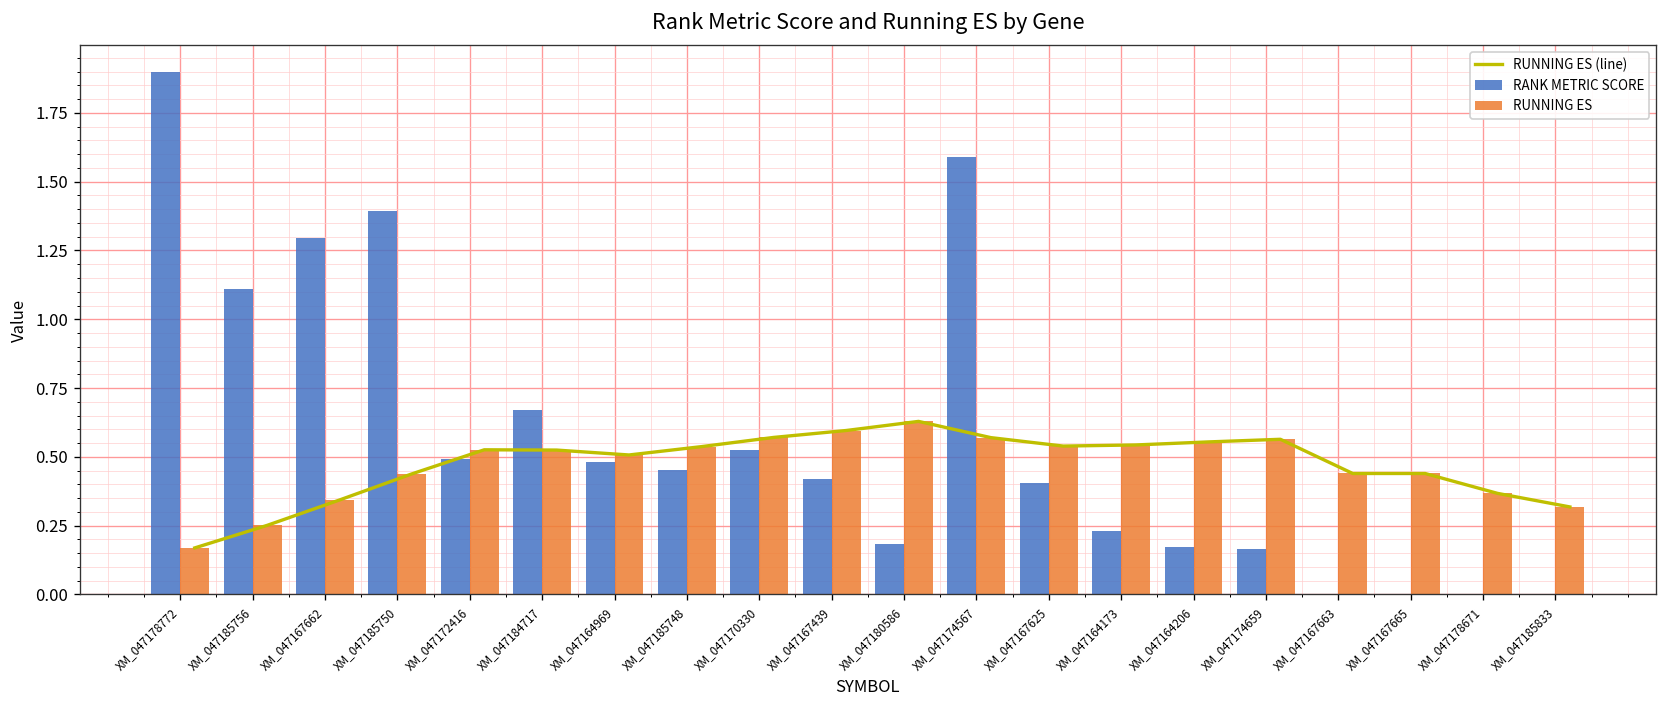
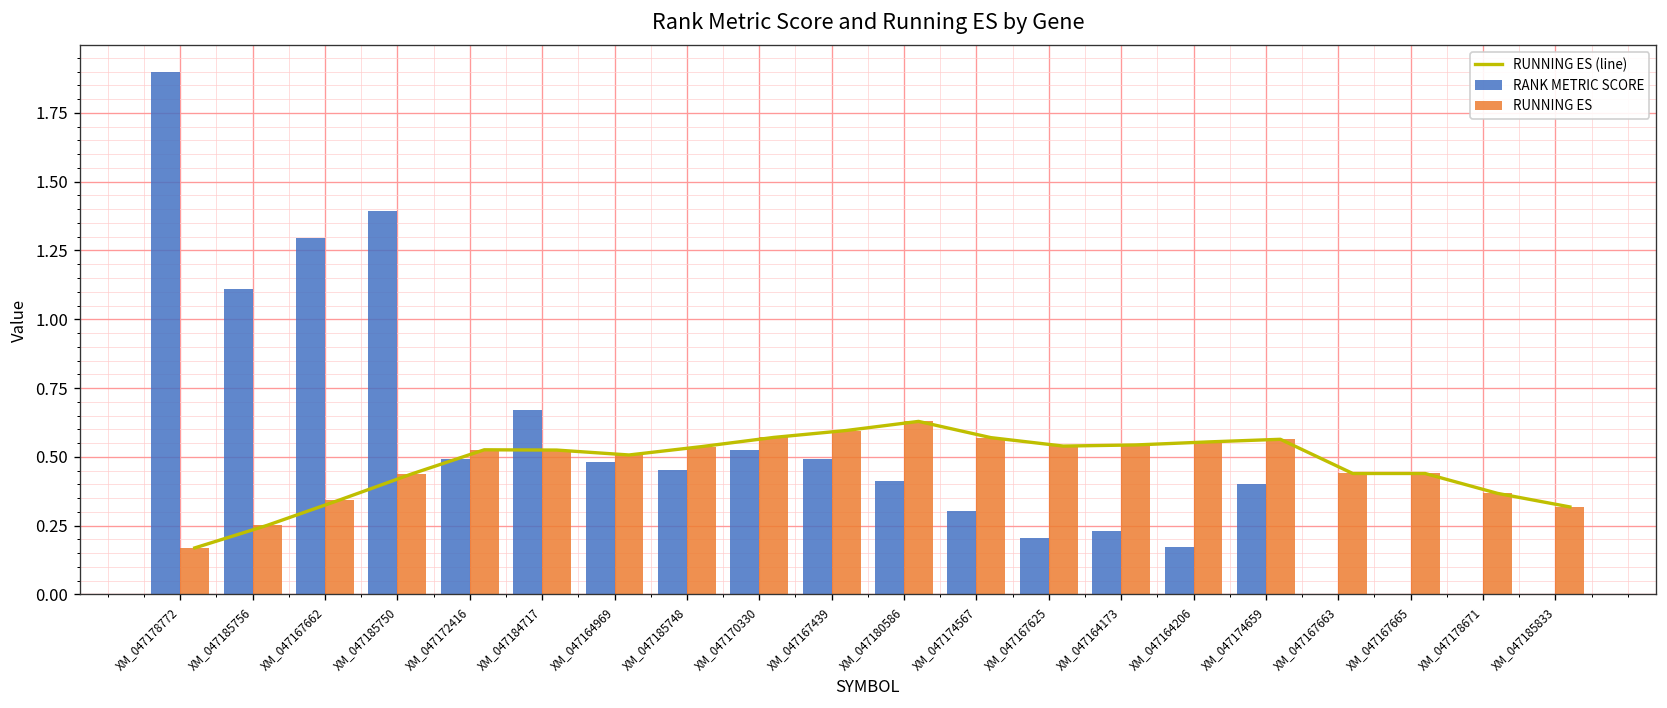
  {
    "RANK METRIC SCORE": {
      "XM_047178772": 1.90,
      "XM_047185756": 1.11,
      "XM_047167662": 1.29,
      "XM_047185750": 1.39,
      "XM_047172416": 0.49,
      "XM_047184717": 0.67,
      "XM_047164969": 0.48,
      "XM_047185748": 0.45,
      "XM_047170330": 0.52,
-     "XM_047167439": 0.42,
-     "XM_047180586": 0.18,
-     "XM_047174567": 1.59,
-     "XM_047167625": 0.40,
+     "XM_047167439": 0.49,
+     "XM_047180586": 0.41,
+     "XM_047174567": 0.30,
+     "XM_047167625": 0.20,
      "XM_047164173": 0.23,
      "XM_047164206": 0.17,
-     "XM_047174659": 0.16,
+     "XM_047174659": 0.40,
      "XM_047167663": 0.00,
      "XM_047167665": 0.00,
      "XM_047178671": 0.00,
      "XM_047185833": 0.00
    },
    "RUNNING ES": {
      "XM_047178772": 0.17,
      "XM_047185756": 0.25,
      "XM_047167662": 0.34,
      "XM_047185750": 0.44,
      "XM_047172416": 0.53,
      "XM_047184717": 0.52,
      "XM_047164969": 0.51,
      "XM_047185748": 0.54,
      "XM_047170330": 0.57,
      "XM_047167439": 0.60,
      "XM_047180586": 0.63,
      "XM_047174567": 0.57,
      "XM_047167625": 0.54,
      "XM_047164173": 0.54,
      "XM_047164206": 0.55,
      "XM_047174659": 0.56,
      "XM_047167663": 0.44,
      "XM_047167665": 0.44,
      "XM_047178671": 0.37,
      "XM_047185833": 0.32
    }
  }
